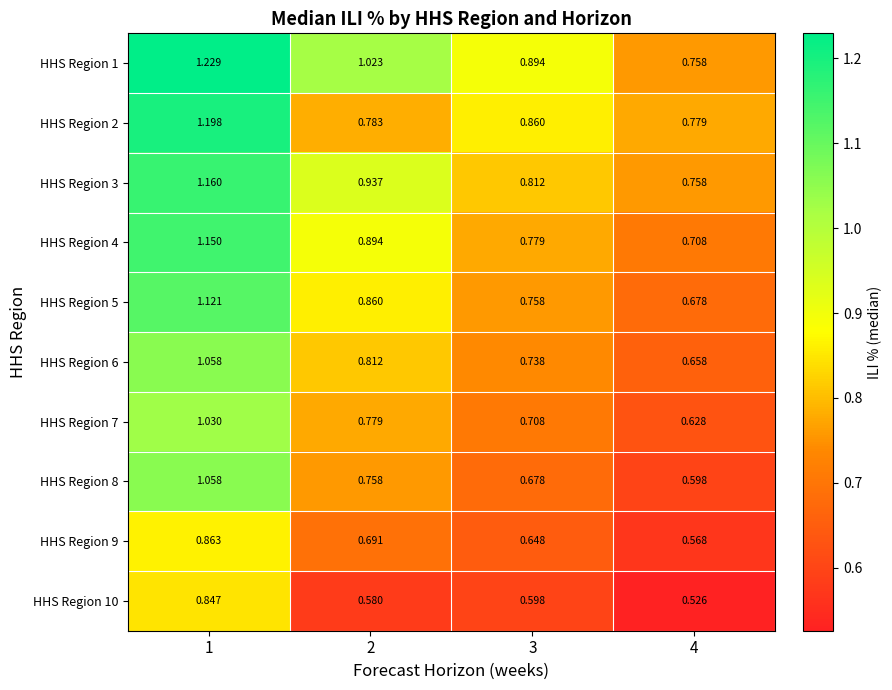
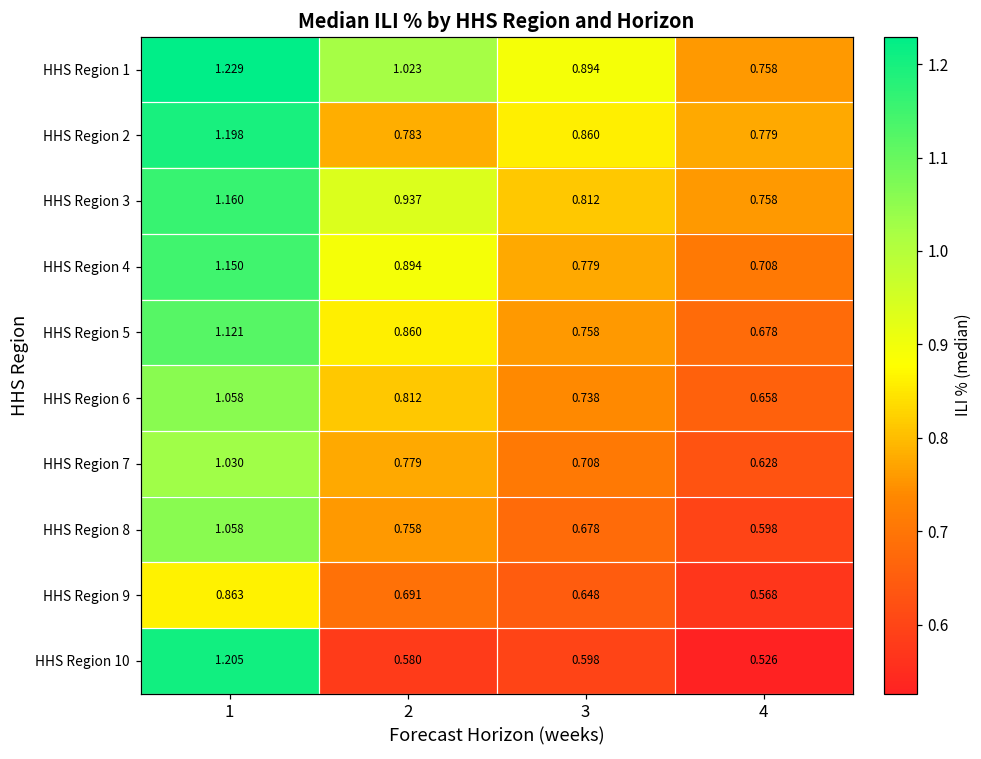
  {
    "HHS Region 1": {
      "1": 1.229,
      "2": 1.023,
      "3": 0.894,
      "4": 0.758
    },
    "HHS Region 2": {
      "1": 1.198,
      "2": 0.783,
      "3": 0.860,
      "4": 0.779
    },
    "HHS Region 3": {
      "1": 1.160,
      "2": 0.937,
      "3": 0.812,
      "4": 0.758
    },
    "HHS Region 4": {
      "1": 1.150,
      "2": 0.894,
      "3": 0.779,
      "4": 0.708
    },
    "HHS Region 5": {
      "1": 1.121,
      "2": 0.860,
      "3": 0.758,
      "4": 0.678
    },
    "HHS Region 6": {
      "1": 1.058,
      "2": 0.812,
      "3": 0.738,
      "4": 0.658
    },
    "HHS Region 7": {
      "1": 1.030,
      "2": 0.779,
      "3": 0.708,
      "4": 0.628
    },
    "HHS Region 8": {
      "1": 1.058,
      "2": 0.758,
      "3": 0.678,
      "4": 0.598
    },
    "HHS Region 9": {
      "1": 0.863,
      "2": 0.691,
      "3": 0.648,
      "4": 0.568
    },
    "HHS Region 10": {
-     "1": 0.847,
+     "1": 1.205,
      "2": 0.580,
      "3": 0.598,
      "4": 0.526
    }
  }
